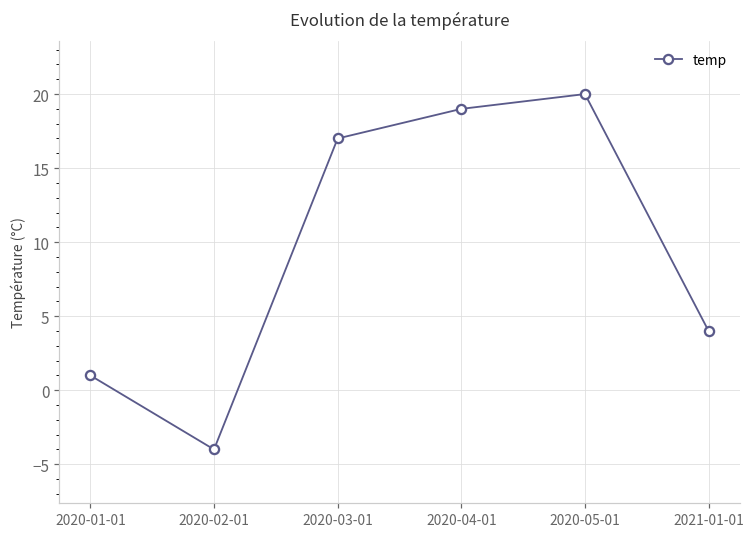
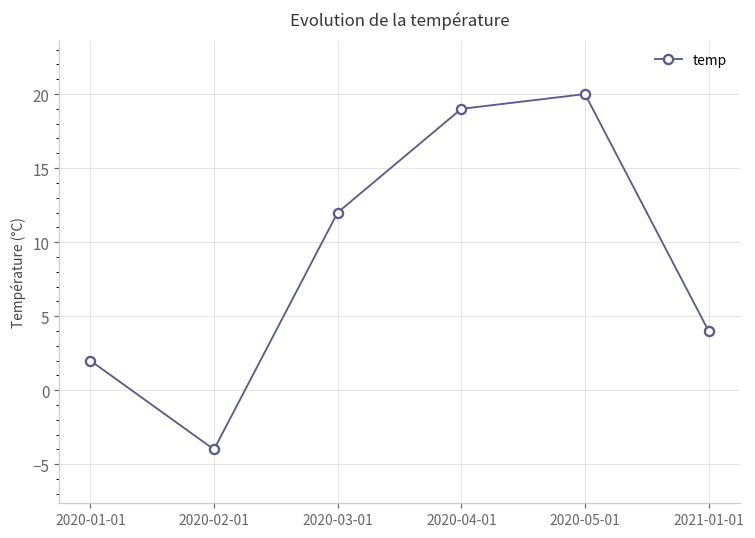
  {
-   "2020-01-01": 1,
+   "2020-01-01": 2,
    "2020-02-01": -4,
-   "2020-03-01": 17,
+   "2020-03-01": 12,
    "2020-04-01": 19,
    "2020-05-01": 20,
    "2021-01-01": 4
  }
